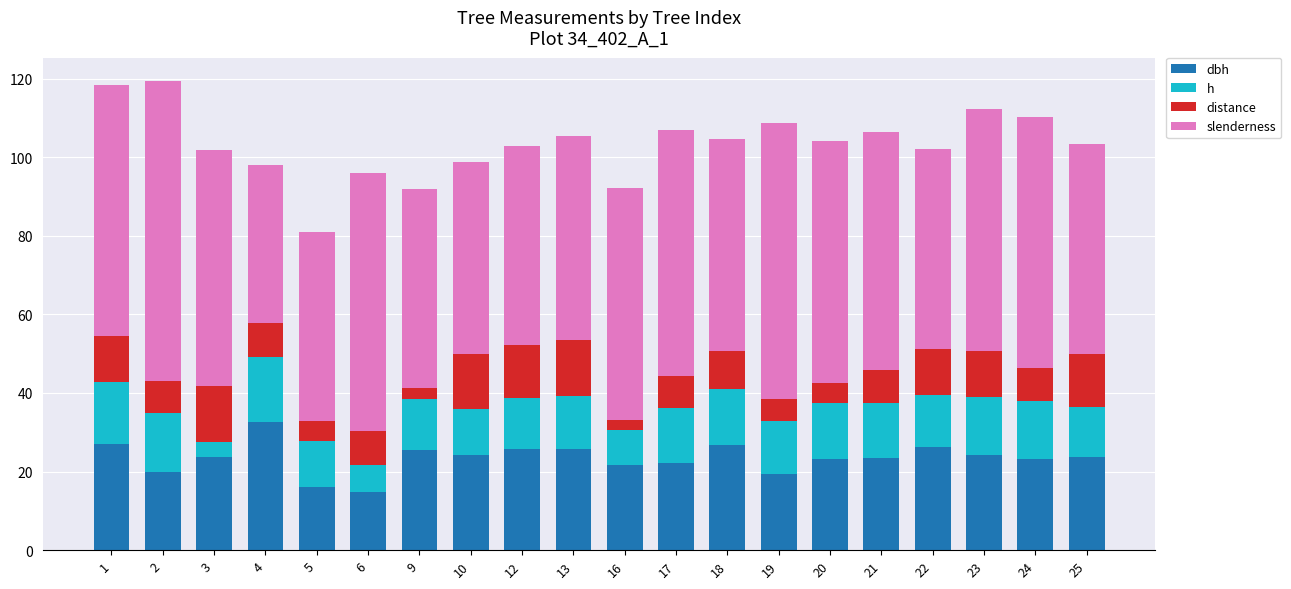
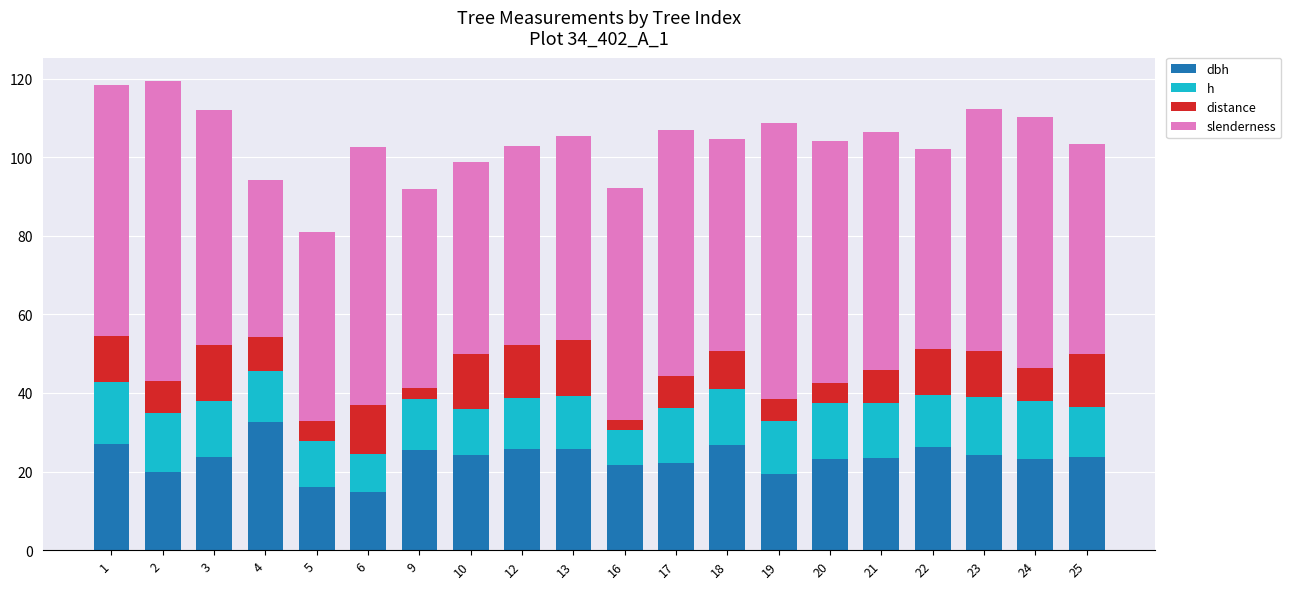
  {
    "dbh": {
      "1": 27,
      "2": 20,
      "3": 24,
      "4": 33,
      "5": 16,
      "6": 15,
      "9": 26,
      "10": 24,
      "12": 26,
      "13": 26,
      "16": 22,
      "17": 22,
      "18": 27,
      "19": 19,
      "20": 23,
      "21": 23,
      "22": 26,
      "23": 24,
      "24": 23,
      "25": 24
    },
    "h": {
      "1": 16,
      "2": 15,
-     "3": 4,
-     "4": 17,
+     "3": 14,
+     "4": 13,
      "5": 12,
-     "6": 7,
+     "6": 10,
      "9": 13,
      "10": 12,
      "12": 13,
      "13": 13,
      "16": 9,
      "17": 14,
      "18": 14,
      "19": 14,
      "20": 14,
      "21": 14,
      "22": 13,
      "23": 15,
      "24": 15,
      "25": 13
    },
    "distance": {
      "1": 12,
      "2": 8,
      "3": 14,
      "4": 9,
      "5": 5,
-     "6": 9,
+     "6": 13,
      "9": 3,
      "10": 14,
      "12": 14,
      "13": 14,
      "16": 3,
      "17": 8,
      "18": 10,
      "19": 6,
      "20": 5,
      "21": 9,
      "22": 12,
      "23": 12,
      "24": 8,
      "25": 13
    },
    "slenderness": {
      "1": 64,
      "2": 76,
      "3": 60,
      "4": 40,
      "5": 48,
      "6": 66,
      "9": 51,
      "10": 49,
      "12": 51,
      "13": 52,
      "16": 59,
      "17": 63,
      "18": 54,
      "19": 70,
      "20": 62,
      "21": 60,
      "22": 51,
      "23": 62,
      "24": 64,
      "25": 53
    }
  }
